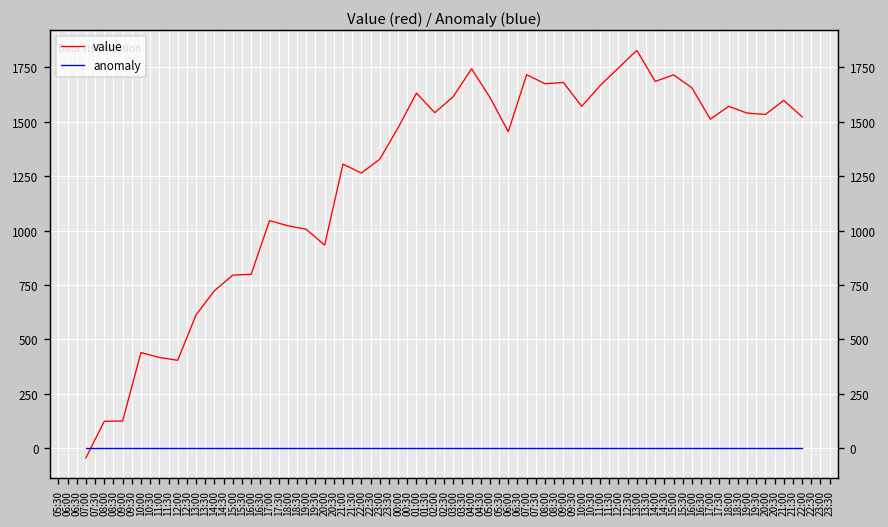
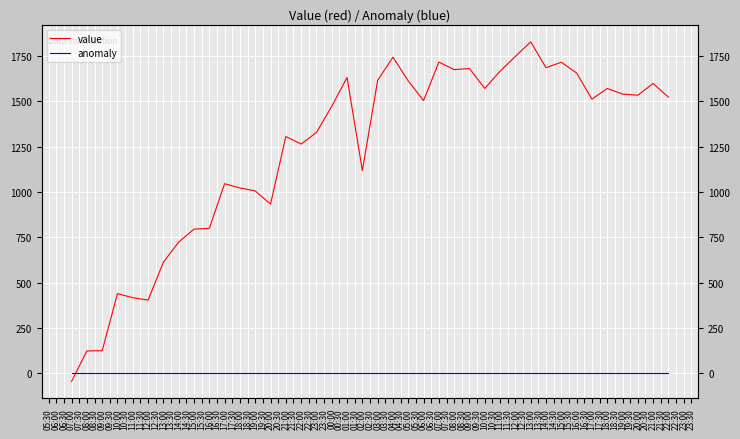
  {
    "value": {
      "23:00": 1330,
      "00:00": 1470,
      "01:00": 1630,
-     "02:00": 1540,
+     "02:00": 1120,
      "03:00": 1620,
      "04:00": 1740,
      "05:00": 1610,
-     "06:00": 1450
+     "06:00": 1500
    },
    "anomaly": {
      "23:00": 0,
      "00:00": 0,
      "01:00": 0,
      "02:00": 0,
      "03:00": 0,
      "04:00": 0,
      "05:00": 0,
      "06:00": 0
    }
  }
